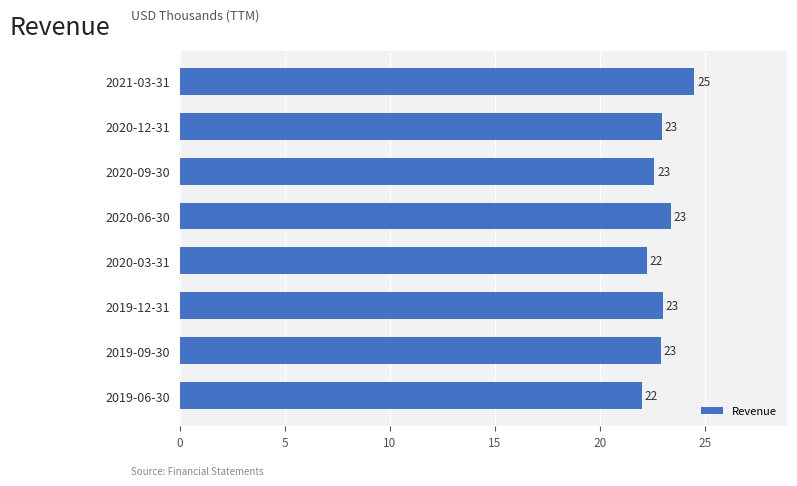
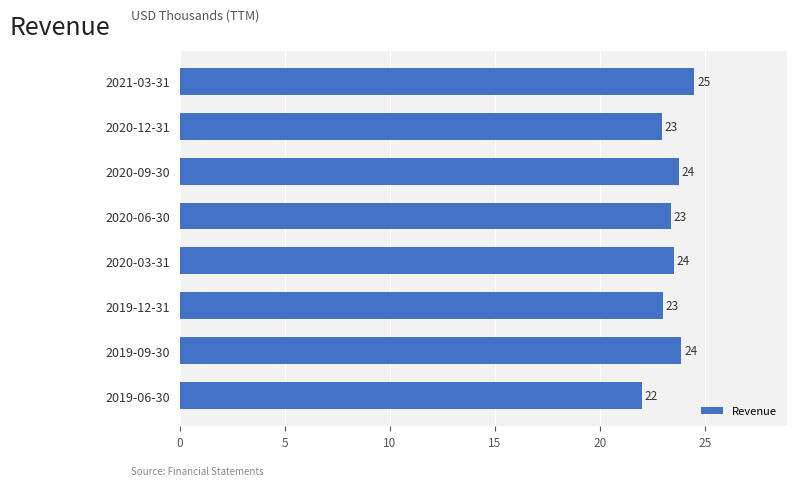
  {
    "2021-03-31": 25,
    "2020-12-31": 23,
-   "2020-09-30": 23,
+   "2020-09-30": 24,
    "2020-06-30": 23,
-   "2020-03-31": 22,
+   "2020-03-31": 24,
    "2019-12-31": 23,
-   "2019-09-30": 23,
+   "2019-09-30": 24,
    "2019-06-30": 22
  }
